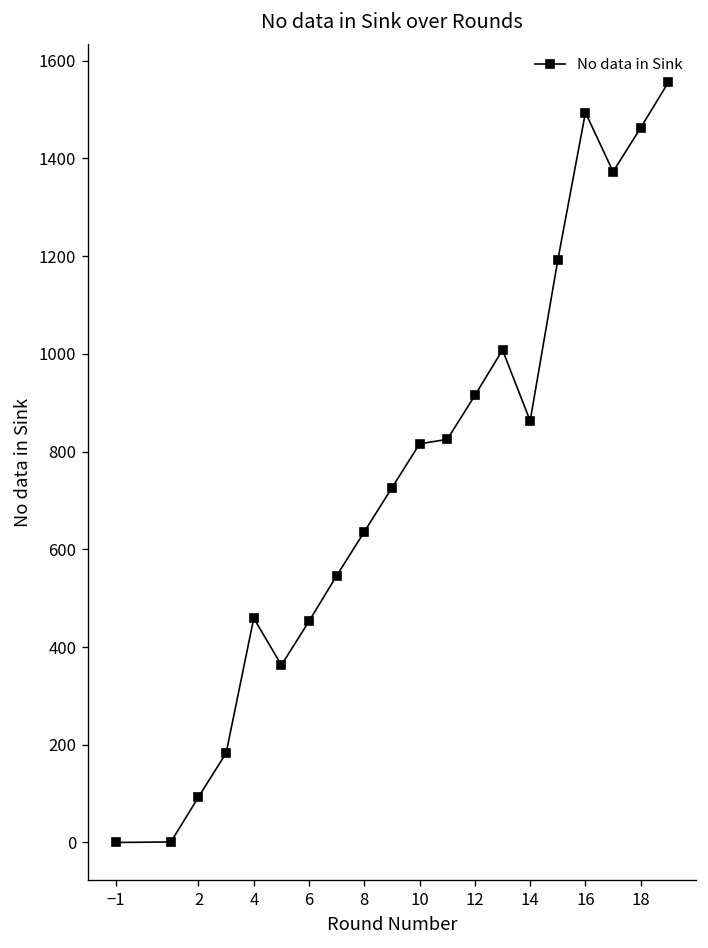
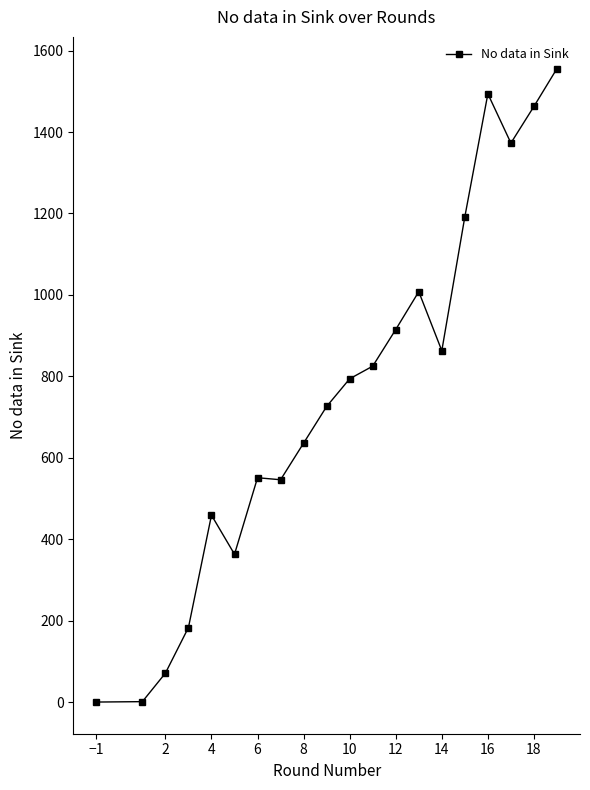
  {
    "−1": 0,
-   "2": 90,
+   "2": 70,
    "4": 460,
-   "6": 450,
+   "6": 550,
    "8": 640,
-   "10": 820,
+   "10": 790,
    "12": 920,
    "14": 860,
    "16": 1490,
    "18": 1460
  }
